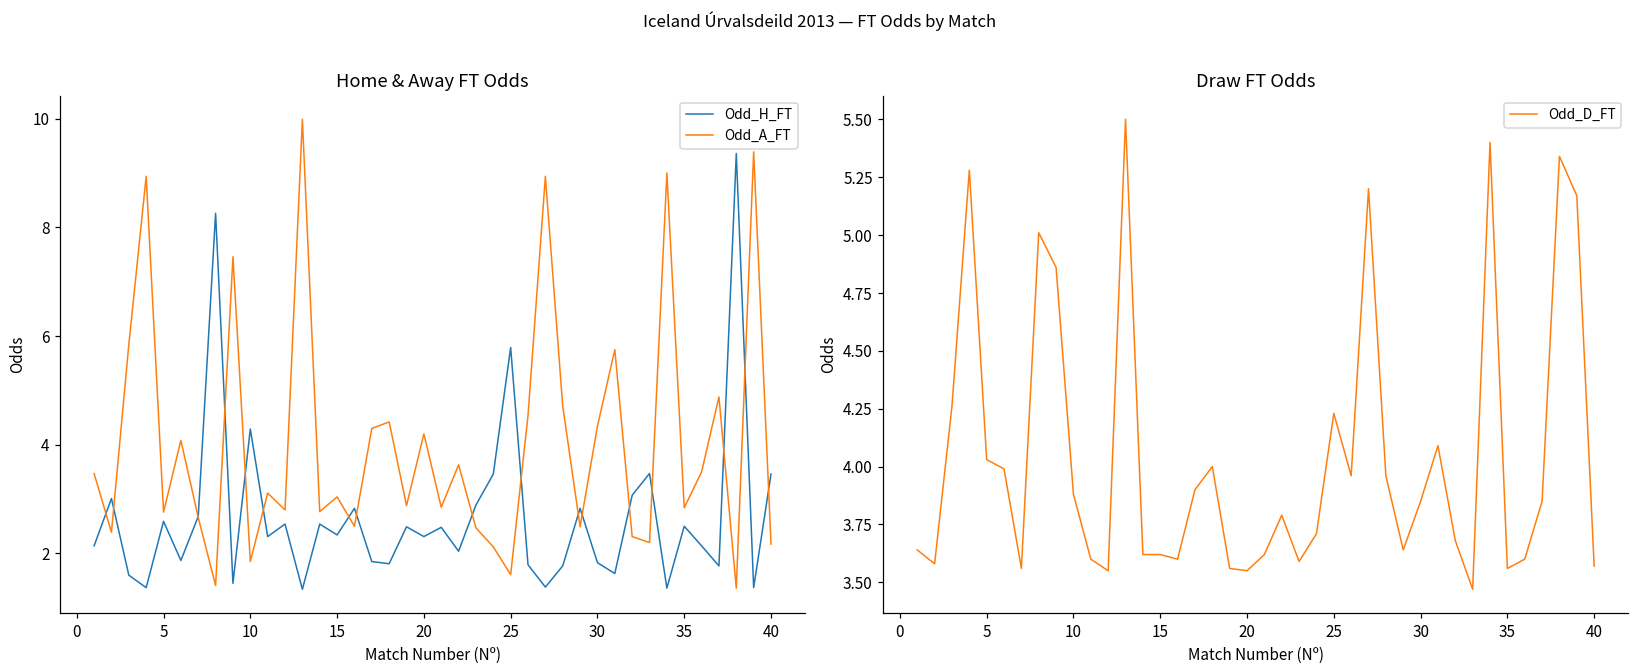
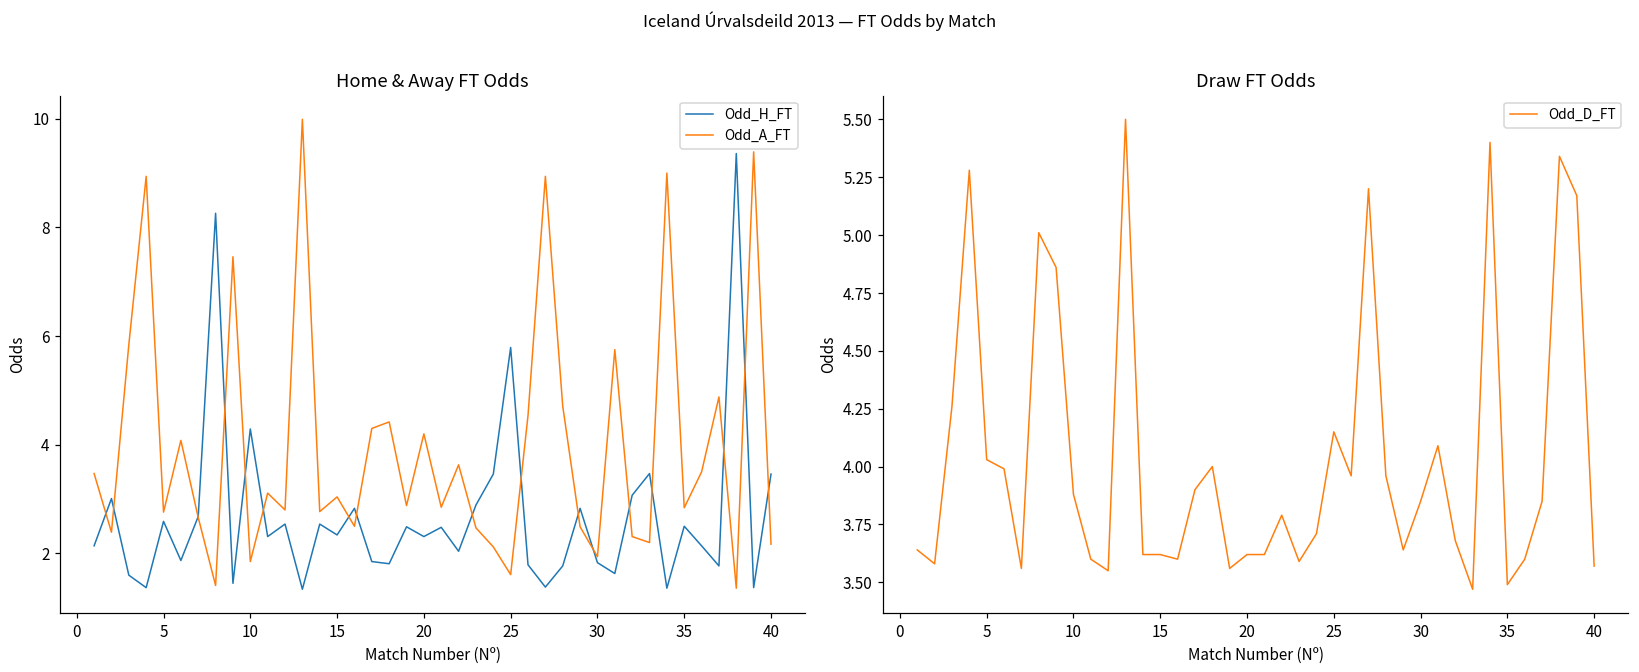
  {
    "Home & Away FT Odds": {
      "Odd_H_FT": {
        "5": 2.6,
        "10": 4.3,
        "15": 2.3,
        "20": 2.3,
        "25": 5.8,
        "30": 1.8,
        "35": 2.5,
        "40": 3.5
      },
      "Odd_A_FT": {
        "5": 2.8,
        "10": 1.9,
        "15": 3.0,
        "20": 4.2,
        "25": 1.6,
-       "30": 4.3,
+       "30": 1.9,
        "35": 2.8,
        "40": 2.2
      }
    },
    "Draw FT Odds": {
      "5": 4.03,
      "10": 3.88,
      "15": 3.62,
-     "20": 3.55,
-     "25": 4.23,
+     "20": 3.62,
+     "25": 4.15,
      "30": 3.85,
-     "35": 3.56,
+     "35": 3.49,
      "40": 3.57
    }
  }
